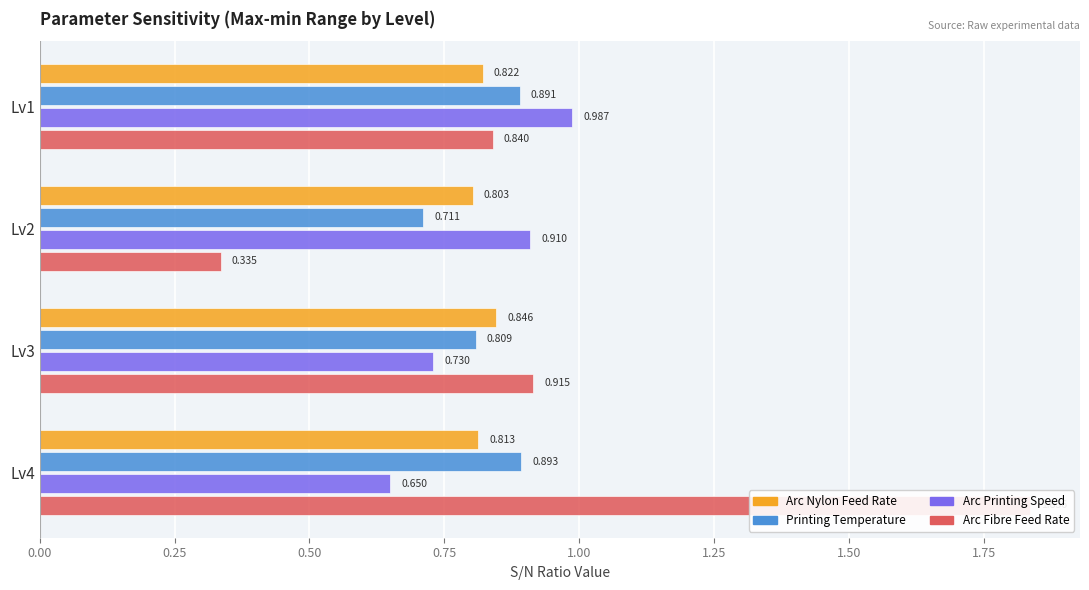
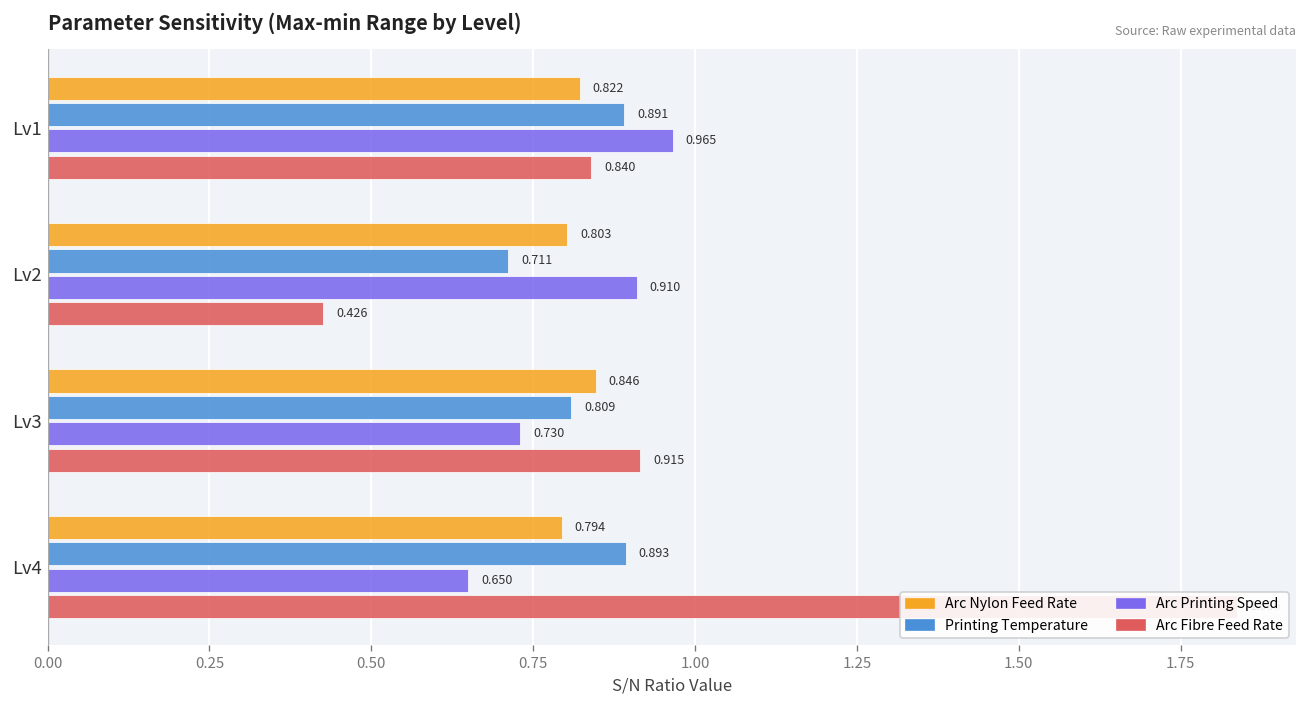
  {
    "Arc Nylon Feed Rate": {
      "Lv1": 0.822,
      "Lv2": 0.803,
      "Lv3": 0.846,
-     "Lv4": 0.813
+     "Lv4": 0.794
    },
    "Printing Temperature": {
      "Lv1": 0.891,
      "Lv2": 0.711,
      "Lv3": 0.809,
      "Lv4": 0.893
    },
    "Arc Printing Speed": {
-     "Lv1": 0.987,
+     "Lv1": 0.965,
      "Lv2": 0.910,
      "Lv3": 0.730,
      "Lv4": 0.650
    },
    "Arc Fibre Feed Rate": {
      "Lv1": 0.840,
-     "Lv2": 0.335,
+     "Lv2": 0.426,
      "Lv3": 0.915
    }
  }
